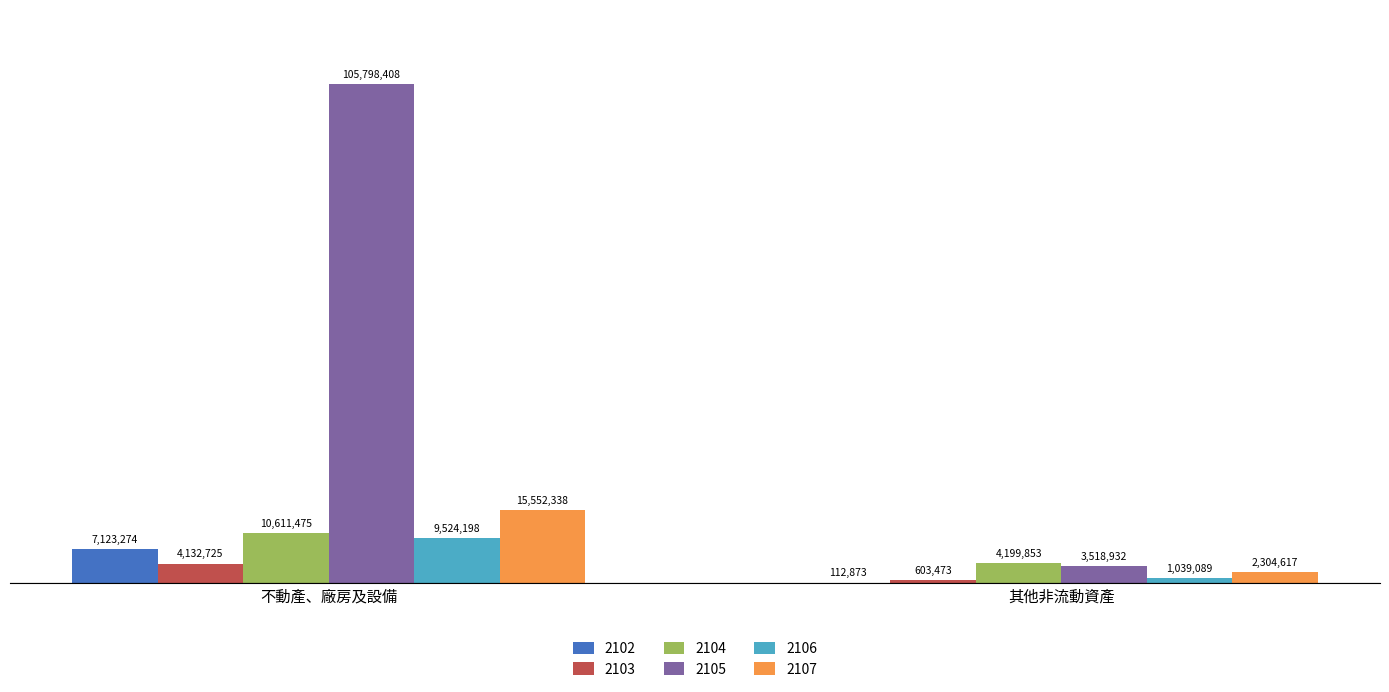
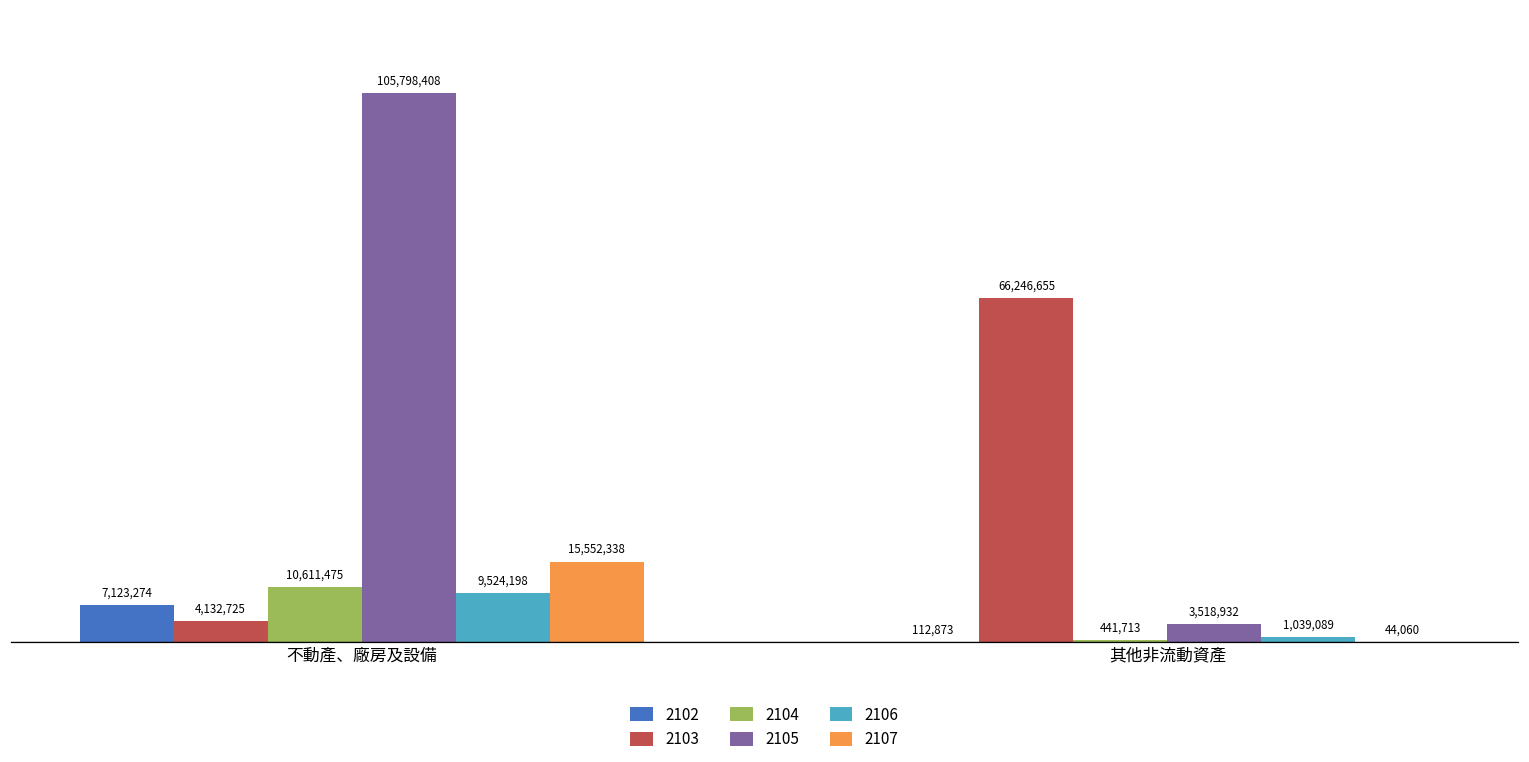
  {
    "2103": {
      "不動產、廠房及設備": "4,132,725",
-     "其他非流動資產": "603,473"
+     "其他非流動資產": "66,246,655"
    },
    "2104": {
      "不動產、廠房及設備": "10,611,475",
-     "其他非流動資產": "4,199,853"
+     "其他非流動資產": "441,713"
    },
    "2105": {
      "不動產、廠房及設備": "105,798,408",
      "其他非流動資產": "3,518,932"
    },
    "2107": {
      "不動產、廠房及設備": "15,552,338",
-     "其他非流動資產": "2,304,617"
+     "其他非流動資產": "44,060"
    }
  }
